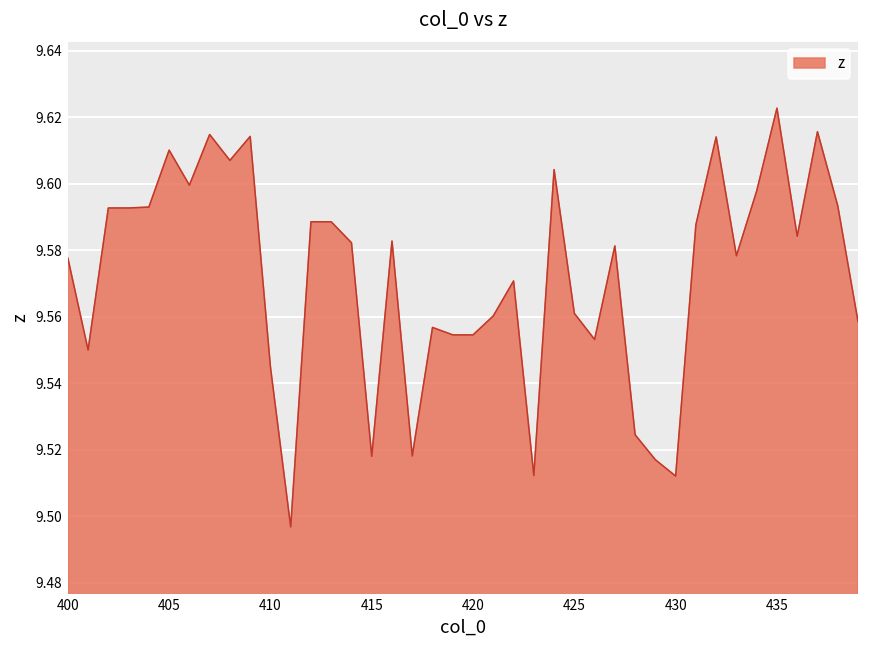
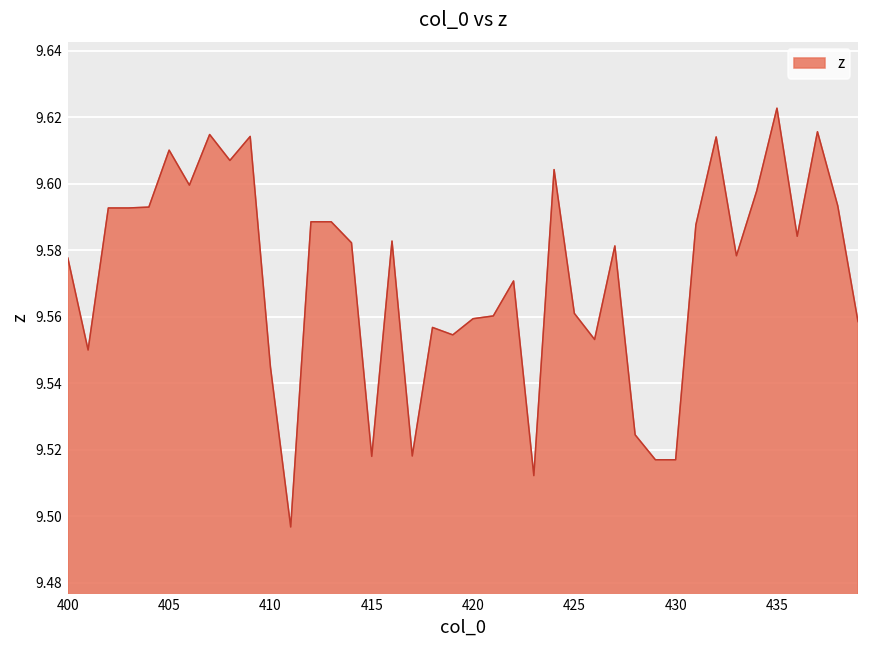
  {
    "400": 9.578,
    "405": 9.610,
    "410": 9.545,
    "415": 9.518,
-   "420": 9.555,
+   "420": 9.559,
    "425": 9.561,
-   "430": 9.512,
+   "430": 9.517,
    "435": 9.623
  }
